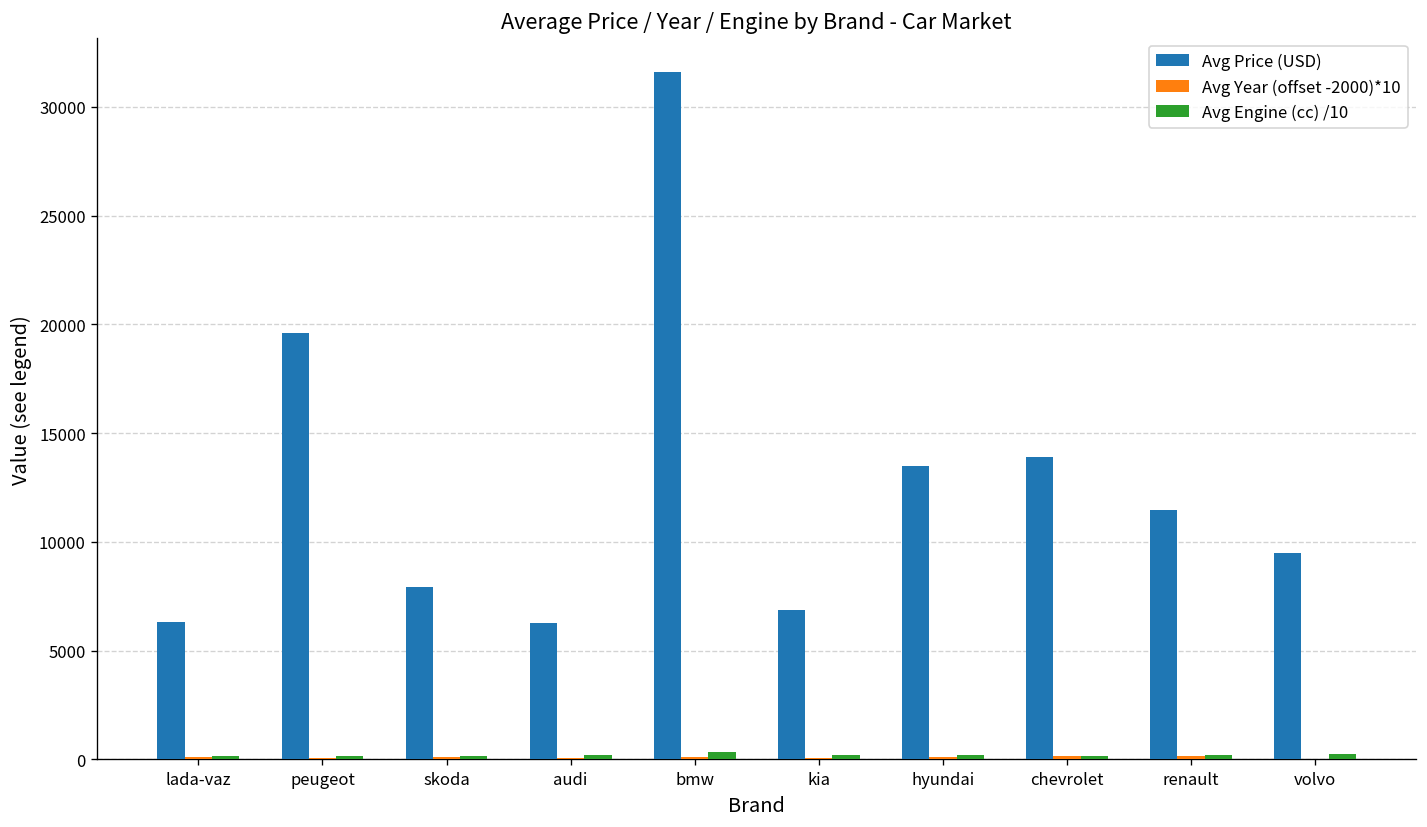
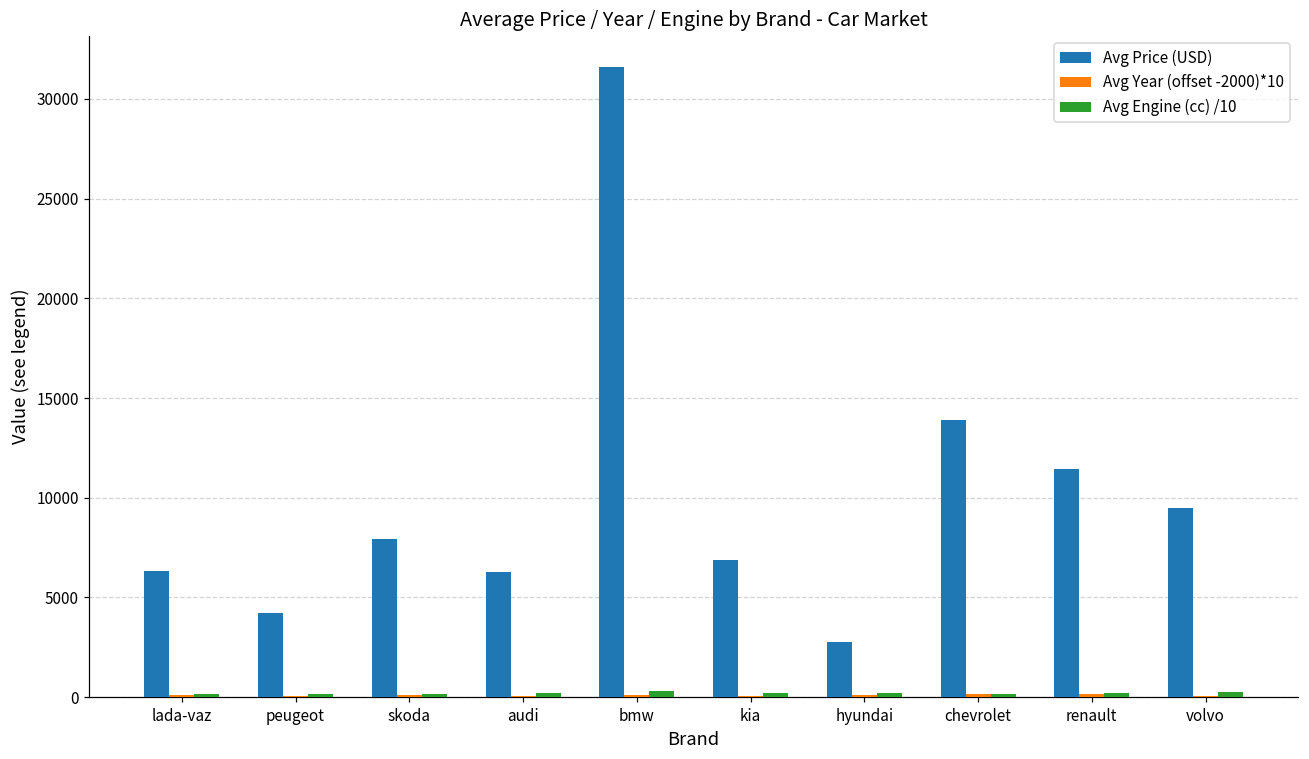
  {
    "Avg Price (USD)": {
      "lada-vaz": 6300,
-     "peugeot": 19600,
+     "peugeot": 4200,
      "skoda": 8000,
      "audi": 6300,
      "bmw": 31600,
      "kia": 6900,
-     "hyundai": 13500,
+     "hyundai": 2800,
      "chevrolet": 13900,
      "renault": 11500,
      "volvo": 9500
    },
    "Avg Year (offset -2000)*10": {
      "chevrolet": 200,
      "renault": 200
    },
    "Avg Engine (cc) /10": {
      "lada-vaz": 200,
      "peugeot": 200,
      "skoda": 100,
      "audi": 200,
      "bmw": 300,
      "kia": 200,
      "hyundai": 200,
      "chevrolet": 200,
      "renault": 200,
      "volvo": 200
    }
  }
